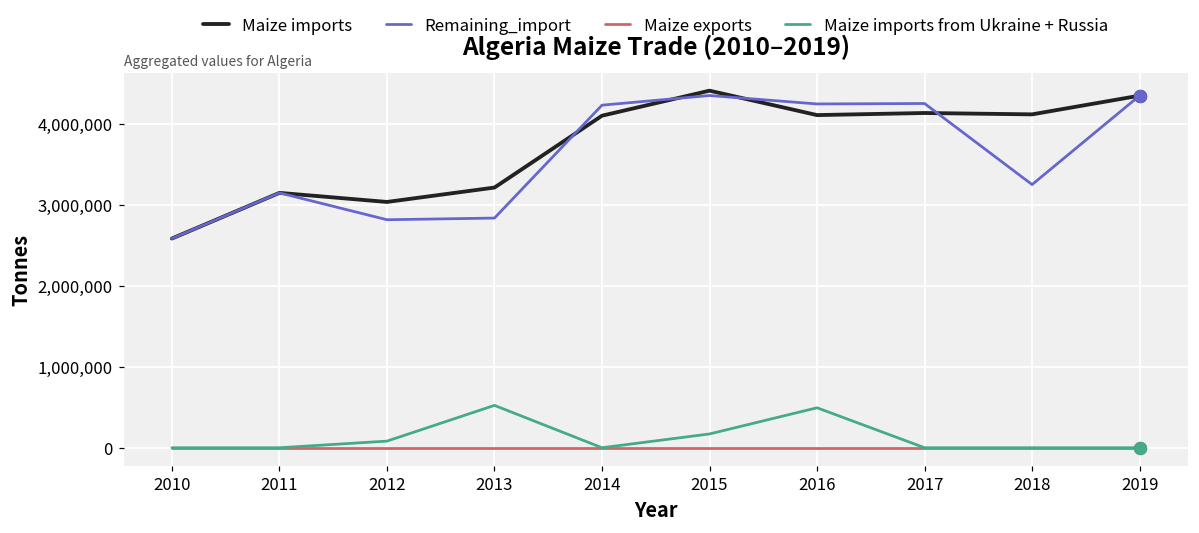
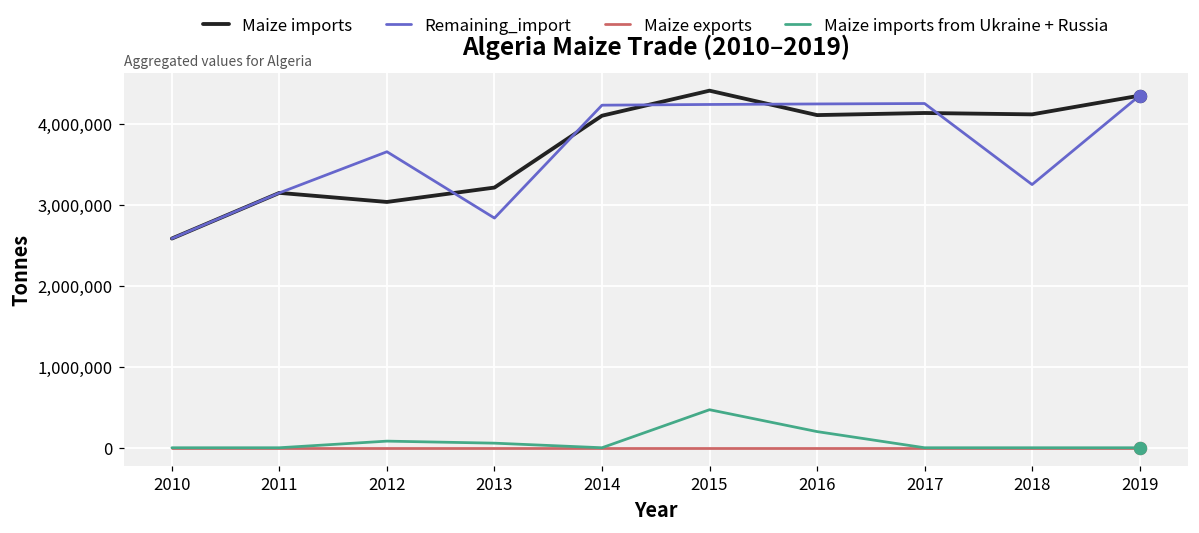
  {
    "Remaining_import": {
-     "2012": "2,800,000",
+     "2012": "3,700,000",
      "2013": "2,800,000",
      "2014": "4,200,000",
-     "2015": "4,400,000",
+     "2015": "4,200,000",
      "2016": "4,300,000",
      "2017": "4,300,000",
      "2018": "3,300,000"
    },
    "Maize imports from Ukraine + Russia": {
      "2012": "100,000",
-     "2013": "500,000",
-     "2015": "200,000",
-     "2016": "500,000"
+     "2013": "100,000",
+     "2015": "500,000",
+     "2016": "200,000"
    }
  }
